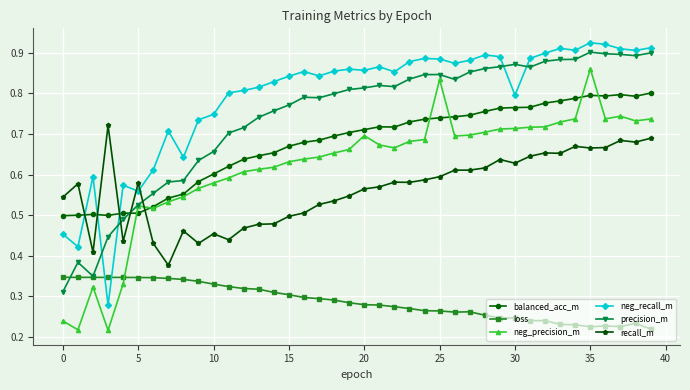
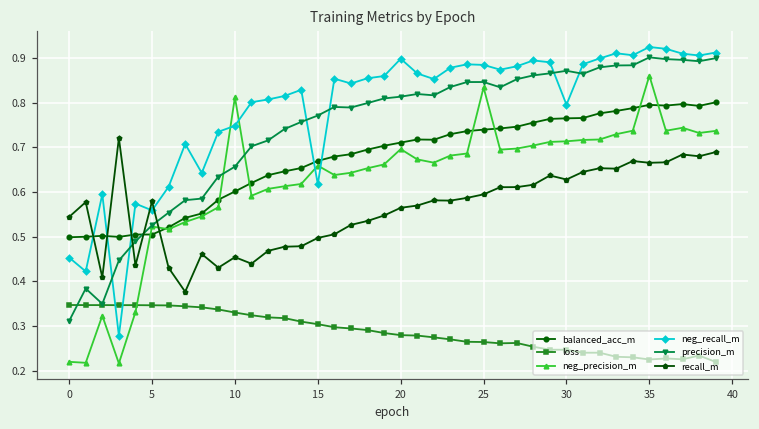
  {
    "neg_precision_m": {
-     "0": 0.24,
-     "10": 0.58,
-     "15": 0.63,
+     "0": 0.22,
+     "10": 0.81,
+     "15": 0.66,
      "20": 0.70,
      "25": 0.83,
      "30": 0.71,
      "35": 0.86
    },
    "neg_recall_m": {
      "0": 0.45,
      "5": 0.56,
      "10": 0.75,
-     "15": 0.84,
-     "20": 0.86,
+     "15": 0.62,
+     "20": 0.90,
      "25": 0.88,
      "30": 0.80,
      "35": 0.93
    }
  }
